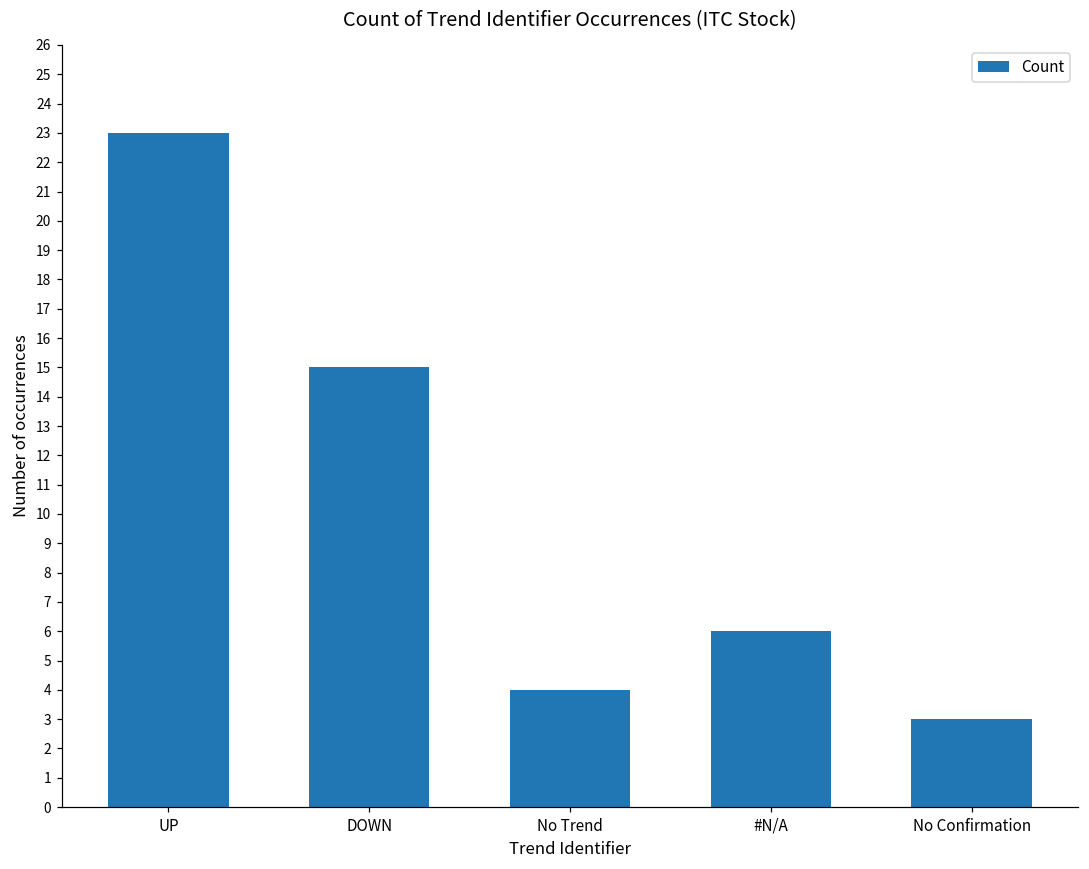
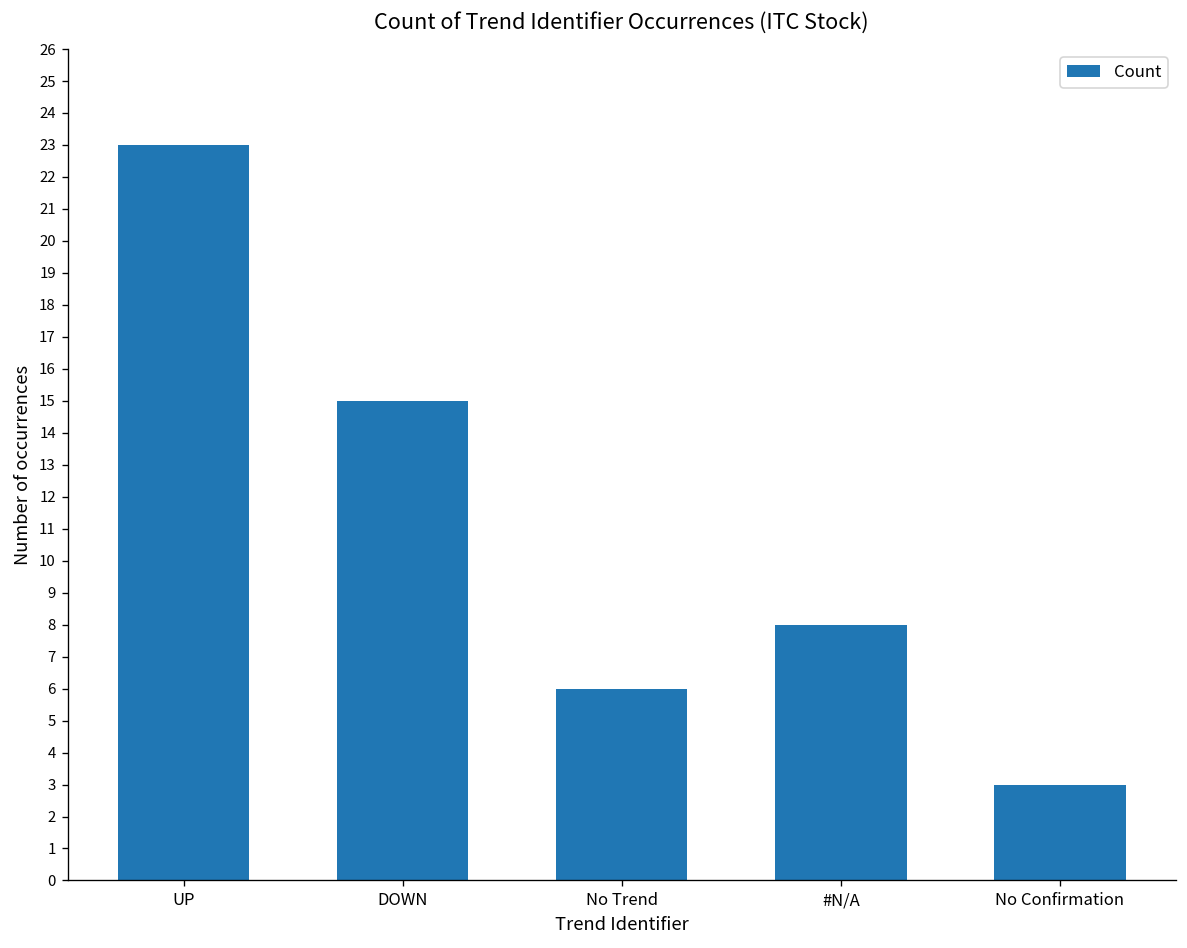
  {
    "UP": 23,
    "DOWN": 15,
-   "No Trend": 4,
-   "#N/A": 6,
+   "No Trend": 6,
+   "#N/A": 8,
    "No Confirmation": 3
  }
